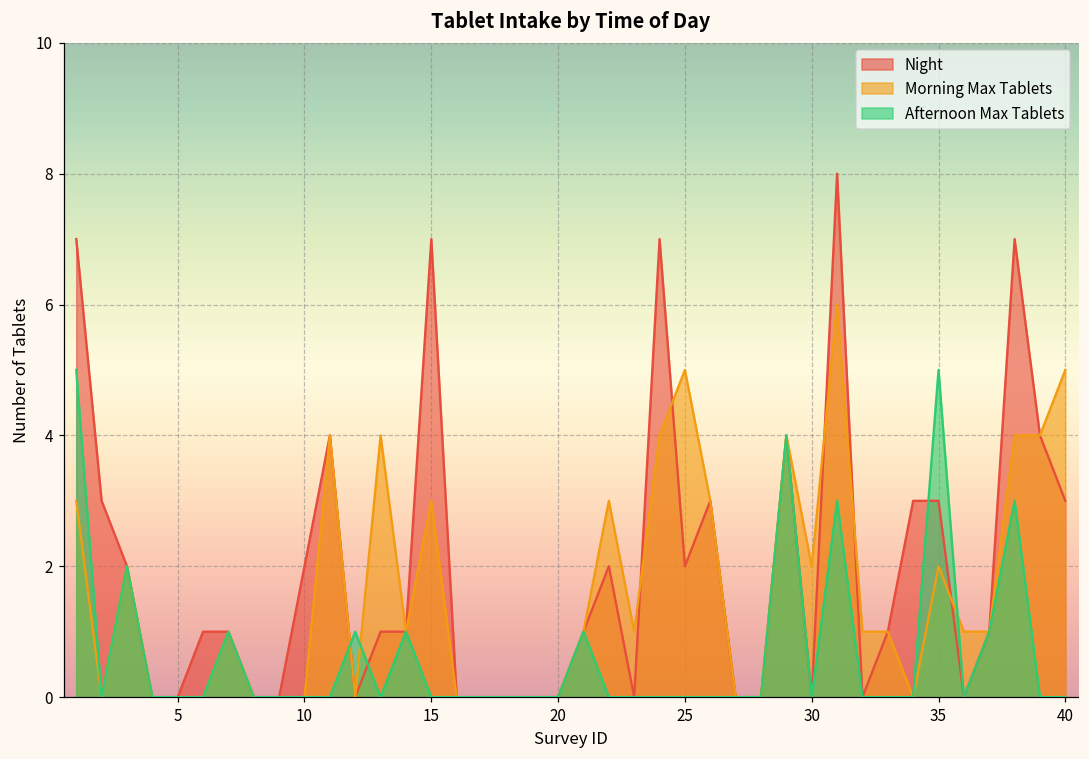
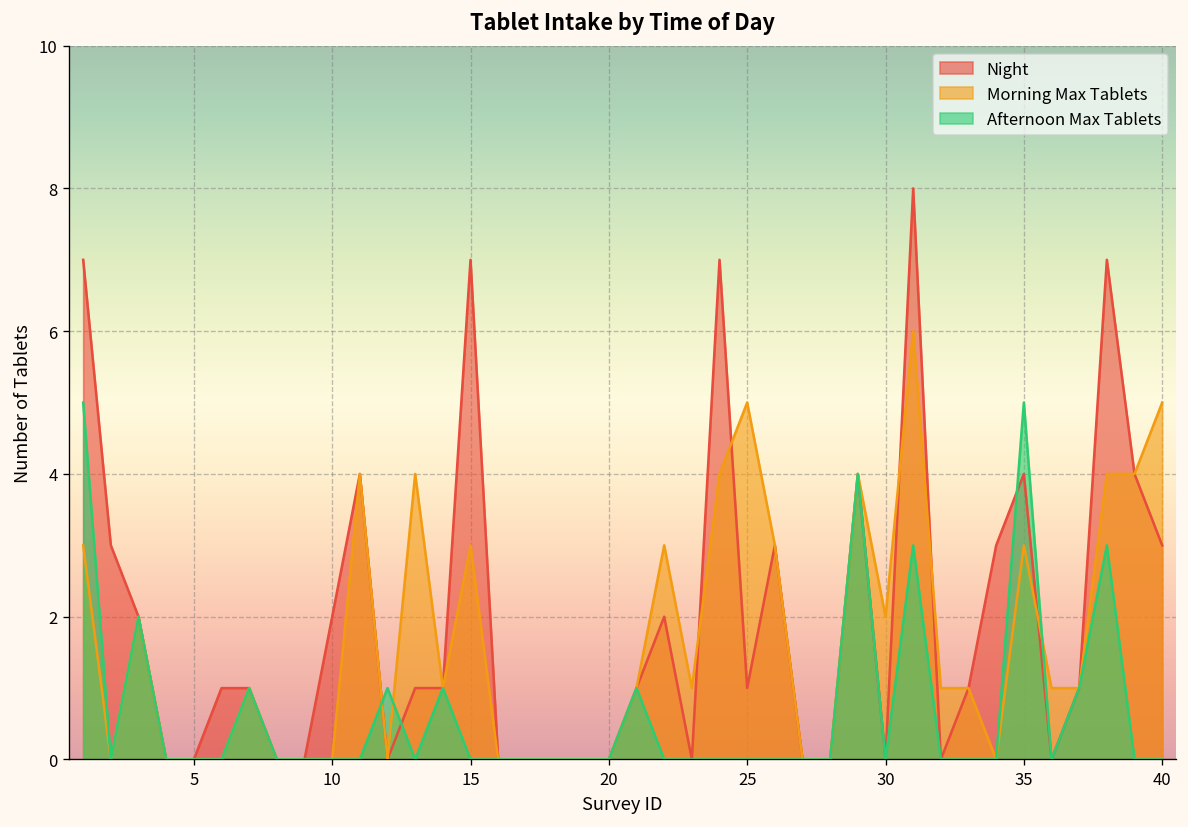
  {
    "Night": {
      "10": 2,
      "15": 7,
-     "25": 2,
-     "35": 3,
+     "25": 1,
+     "35": 4,
      "40": 3
    },
    "Morning Max Tablets": {
      "15": 3,
      "25": 5,
      "30": 2,
-     "35": 2,
+     "35": 3,
      "40": 5
    },
    "Afternoon Max Tablets": {
      "15": 0,
      "25": 0,
      "35": 5,
      "40": 0
    }
  }
